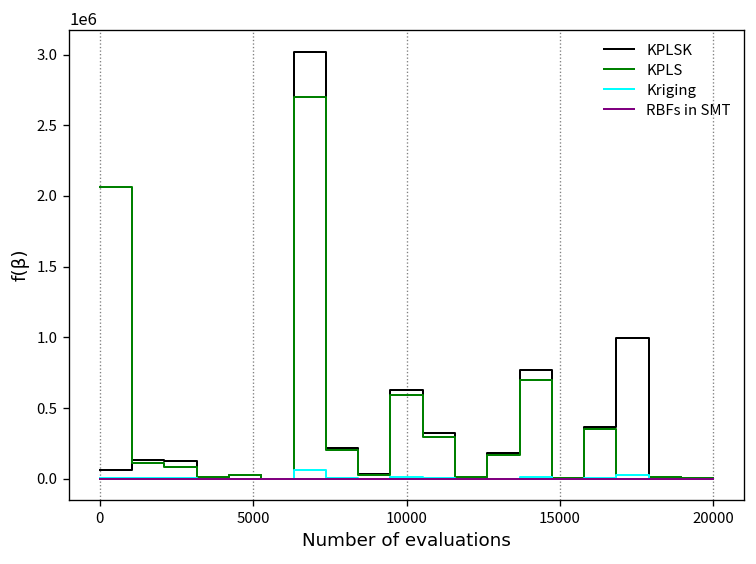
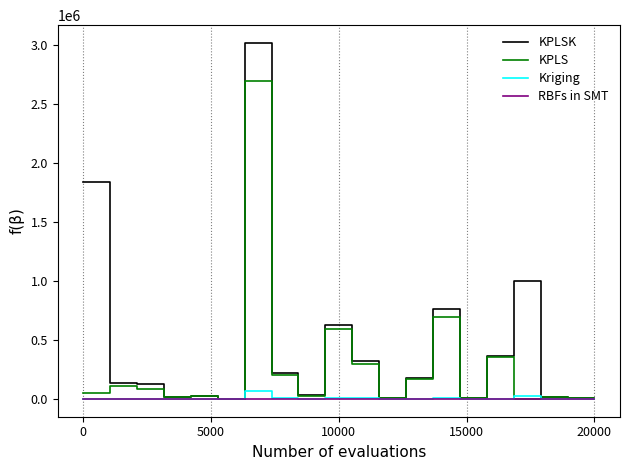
  {
    "KPLSK": {
-     "0": 60000
+     "0": 1840000
    },
    "KPLS": {
-     "0": 2060000
+     "0": 50000
    }
  }
